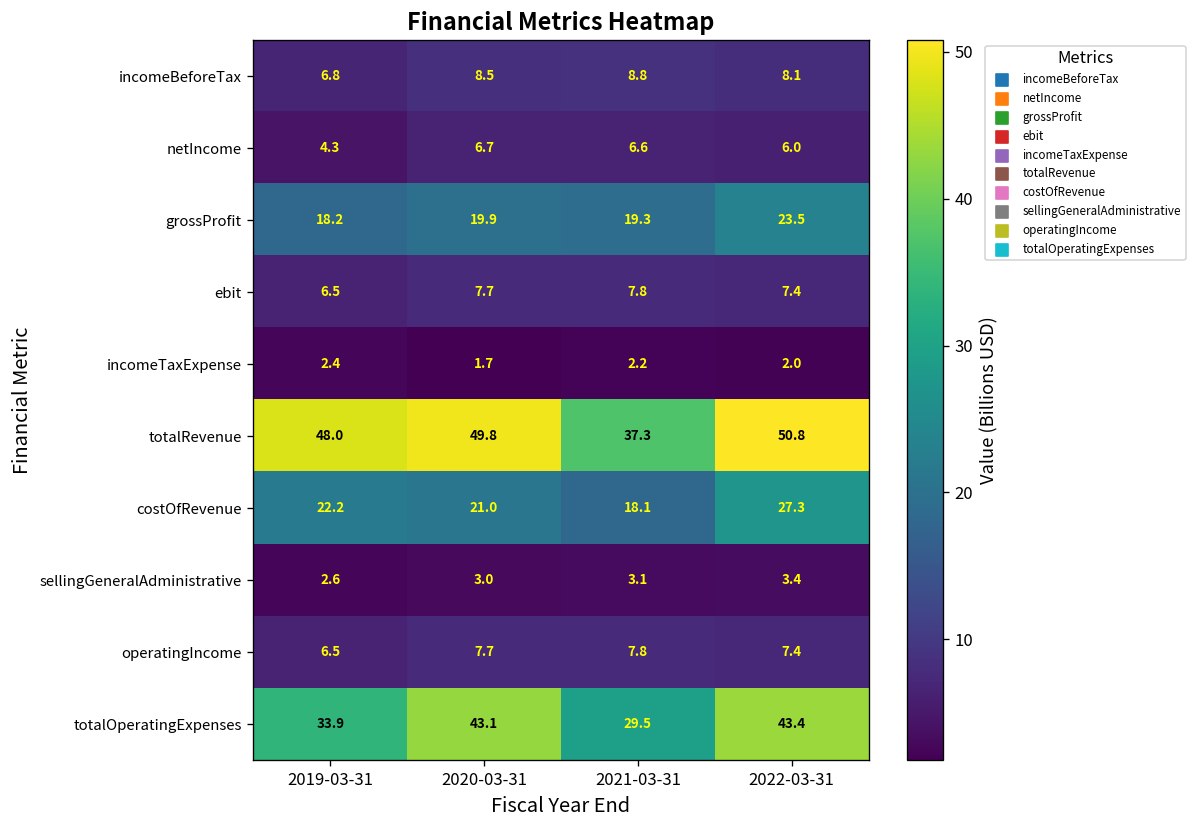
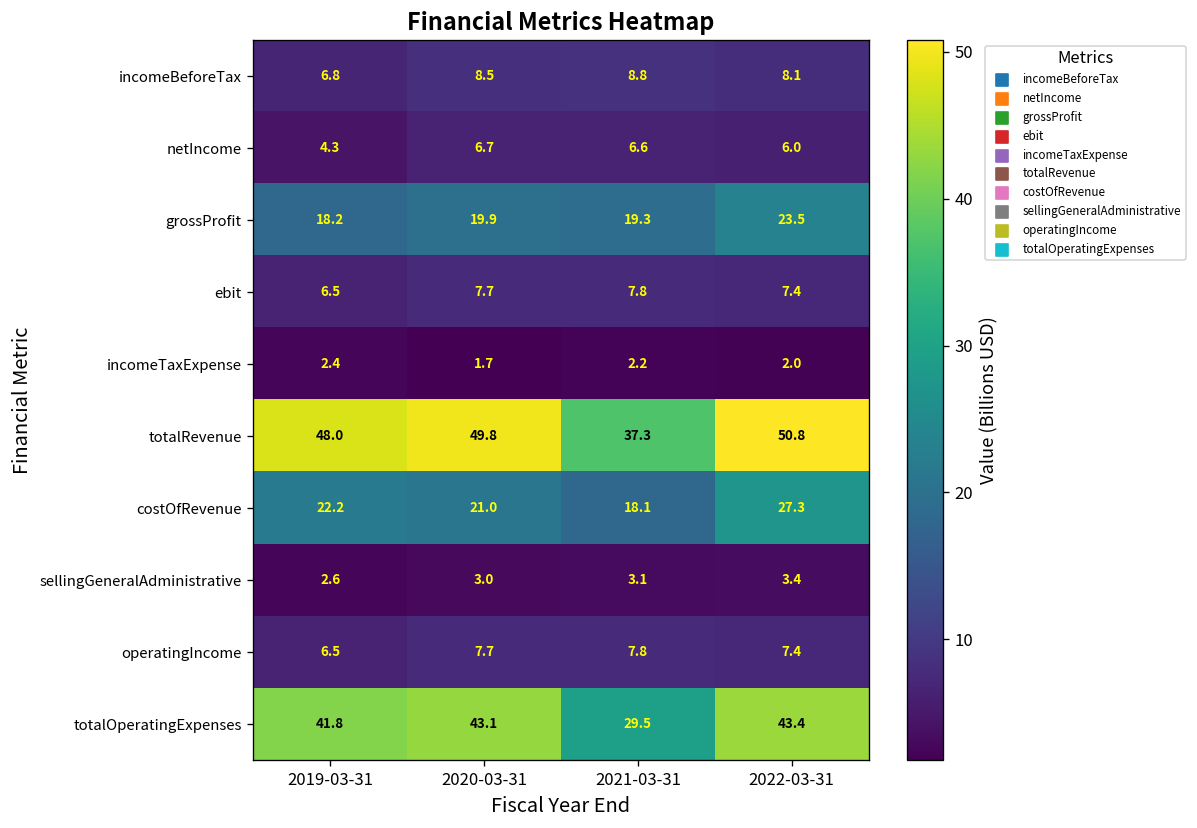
  {
    "incomeBeforeTax": {
      "2019-03-31": 6.8,
      "2020-03-31": 8.5,
      "2021-03-31": 8.8,
      "2022-03-31": 8.1
    },
    "netIncome": {
      "2019-03-31": 4.3,
      "2020-03-31": 6.7,
      "2021-03-31": 6.6,
      "2022-03-31": 6.0
    },
    "grossProfit": {
      "2019-03-31": 18.2,
      "2020-03-31": 19.9,
      "2021-03-31": 19.3,
      "2022-03-31": 23.5
    },
    "ebit": {
      "2019-03-31": 6.5,
      "2020-03-31": 7.7,
      "2021-03-31": 7.8,
      "2022-03-31": 7.4
    },
    "incomeTaxExpense": {
      "2019-03-31": 2.4,
      "2020-03-31": 1.7,
      "2021-03-31": 2.2,
      "2022-03-31": 2.0
    },
    "totalRevenue": {
      "2019-03-31": 48.0,
      "2020-03-31": 49.8,
      "2021-03-31": 37.3,
      "2022-03-31": 50.8
    },
    "costOfRevenue": {
      "2019-03-31": 22.2,
      "2020-03-31": 21.0,
      "2021-03-31": 18.1,
      "2022-03-31": 27.3
    },
    "sellingGeneralAdministrative": {
      "2019-03-31": 2.6,
      "2020-03-31": 3.0,
      "2021-03-31": 3.1,
      "2022-03-31": 3.4
    },
    "operatingIncome": {
      "2019-03-31": 6.5,
      "2020-03-31": 7.7,
      "2021-03-31": 7.8,
      "2022-03-31": 7.4
    },
    "totalOperatingExpenses": {
-     "2019-03-31": 33.9,
+     "2019-03-31": 41.8,
      "2020-03-31": 43.1,
      "2021-03-31": 29.5,
      "2022-03-31": 43.4
    }
  }
